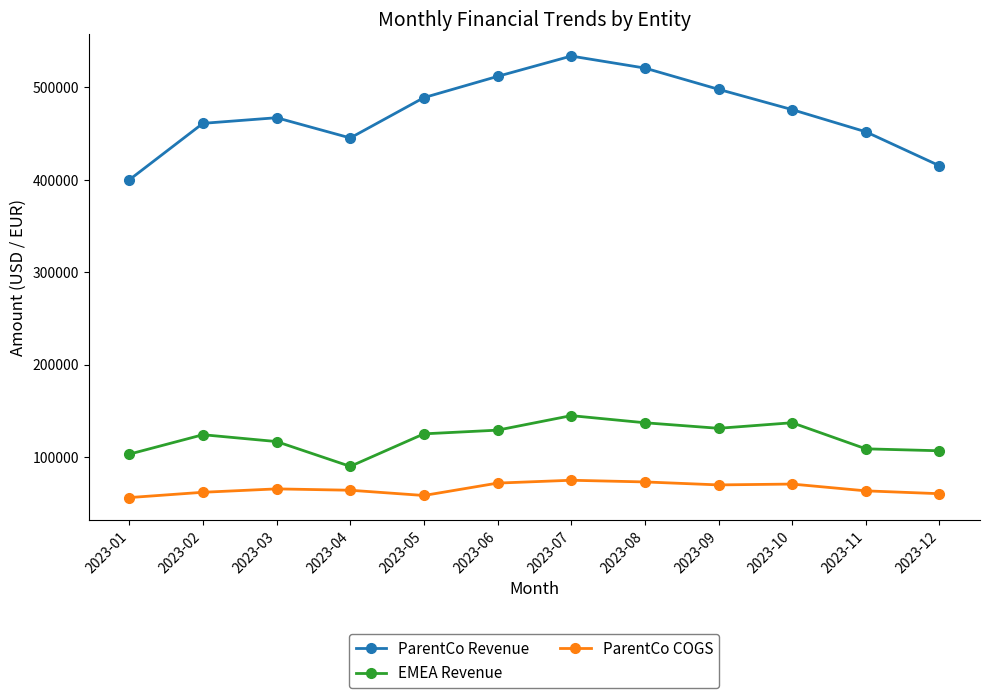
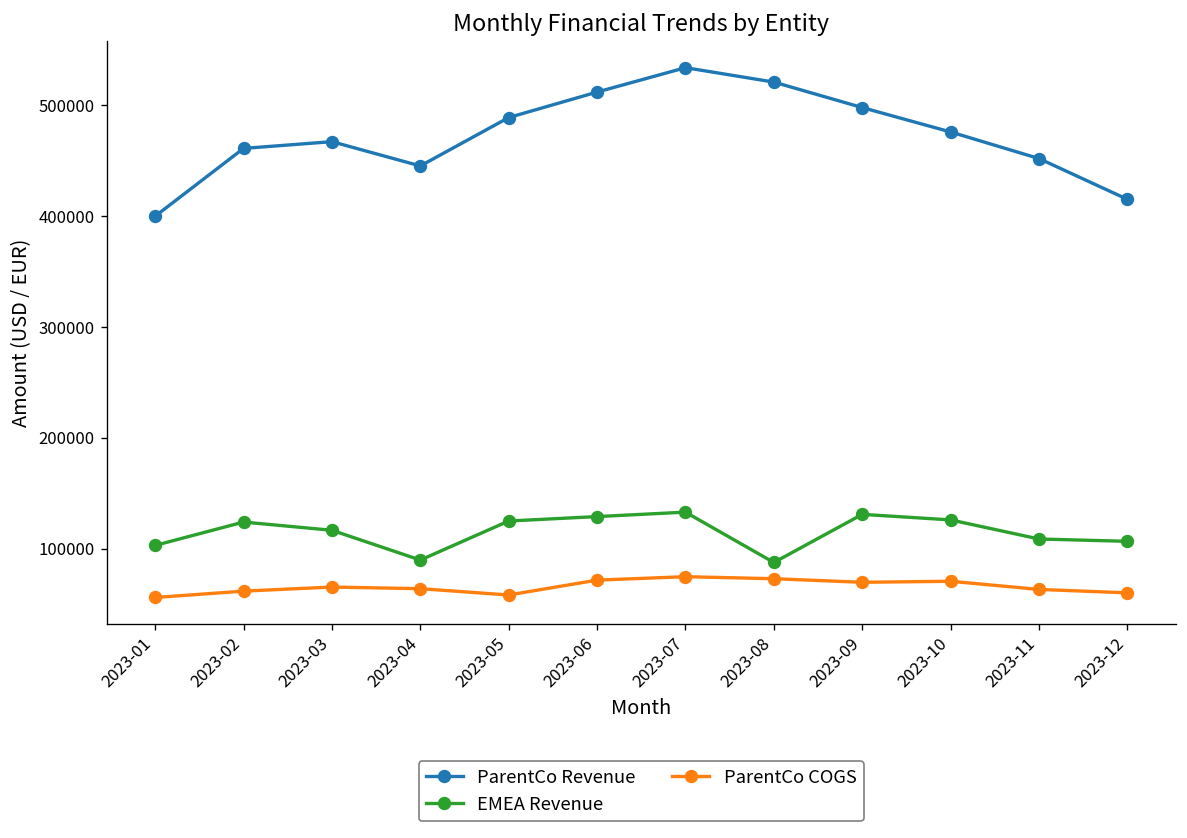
  {
    "ParentCo Revenue": {
      "2023-01": 400000,
      "2023-02": 460000,
      "2023-03": 470000,
      "2023-04": 450000,
      "2023-05": 490000,
      "2023-06": 510000,
      "2023-07": 530000,
      "2023-08": 520000,
      "2023-09": 500000,
      "2023-10": 480000,
      "2023-11": 450000,
      "2023-12": 420000
    },
    "EMEA Revenue": {
      "2023-01": 100000,
      "2023-02": 120000,
      "2023-03": 120000,
      "2023-04": 90000,
      "2023-05": 130000,
      "2023-06": 130000,
-     "2023-07": 140000,
-     "2023-08": 140000,
+     "2023-07": 130000,
+     "2023-08": 90000,
      "2023-09": 130000,
-     "2023-10": 140000,
+     "2023-10": 130000,
      "2023-11": 110000,
      "2023-12": 110000
    },
    "ParentCo COGS": {
      "2023-01": 60000,
      "2023-02": 60000,
      "2023-03": 70000,
      "2023-04": 60000,
      "2023-05": 60000,
      "2023-06": 70000,
      "2023-07": 70000,
      "2023-08": 70000,
      "2023-09": 70000,
      "2023-10": 70000,
      "2023-11": 60000,
      "2023-12": 60000
    }
  }
